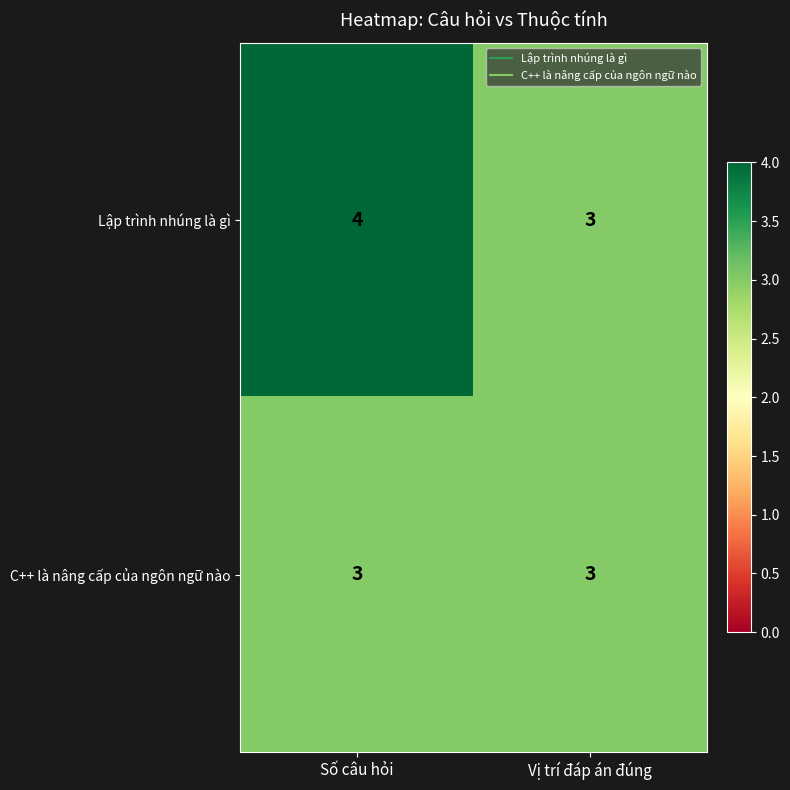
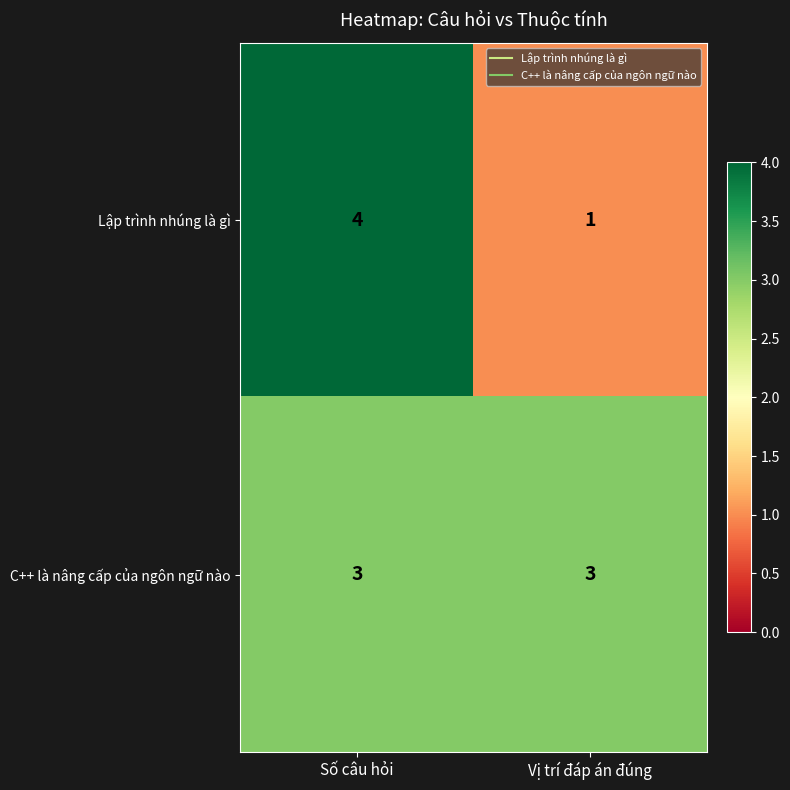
  {
    "Lập trình nhúng là gì": {
      "Số câu hỏi": 4,
-     "Vị trí đáp án đúng": 3
+     "Vị trí đáp án đúng": 1
    },
    "C++ là nâng cấp của ngôn ngữ nào": {
      "Số câu hỏi": 3,
      "Vị trí đáp án đúng": 3
    }
  }
